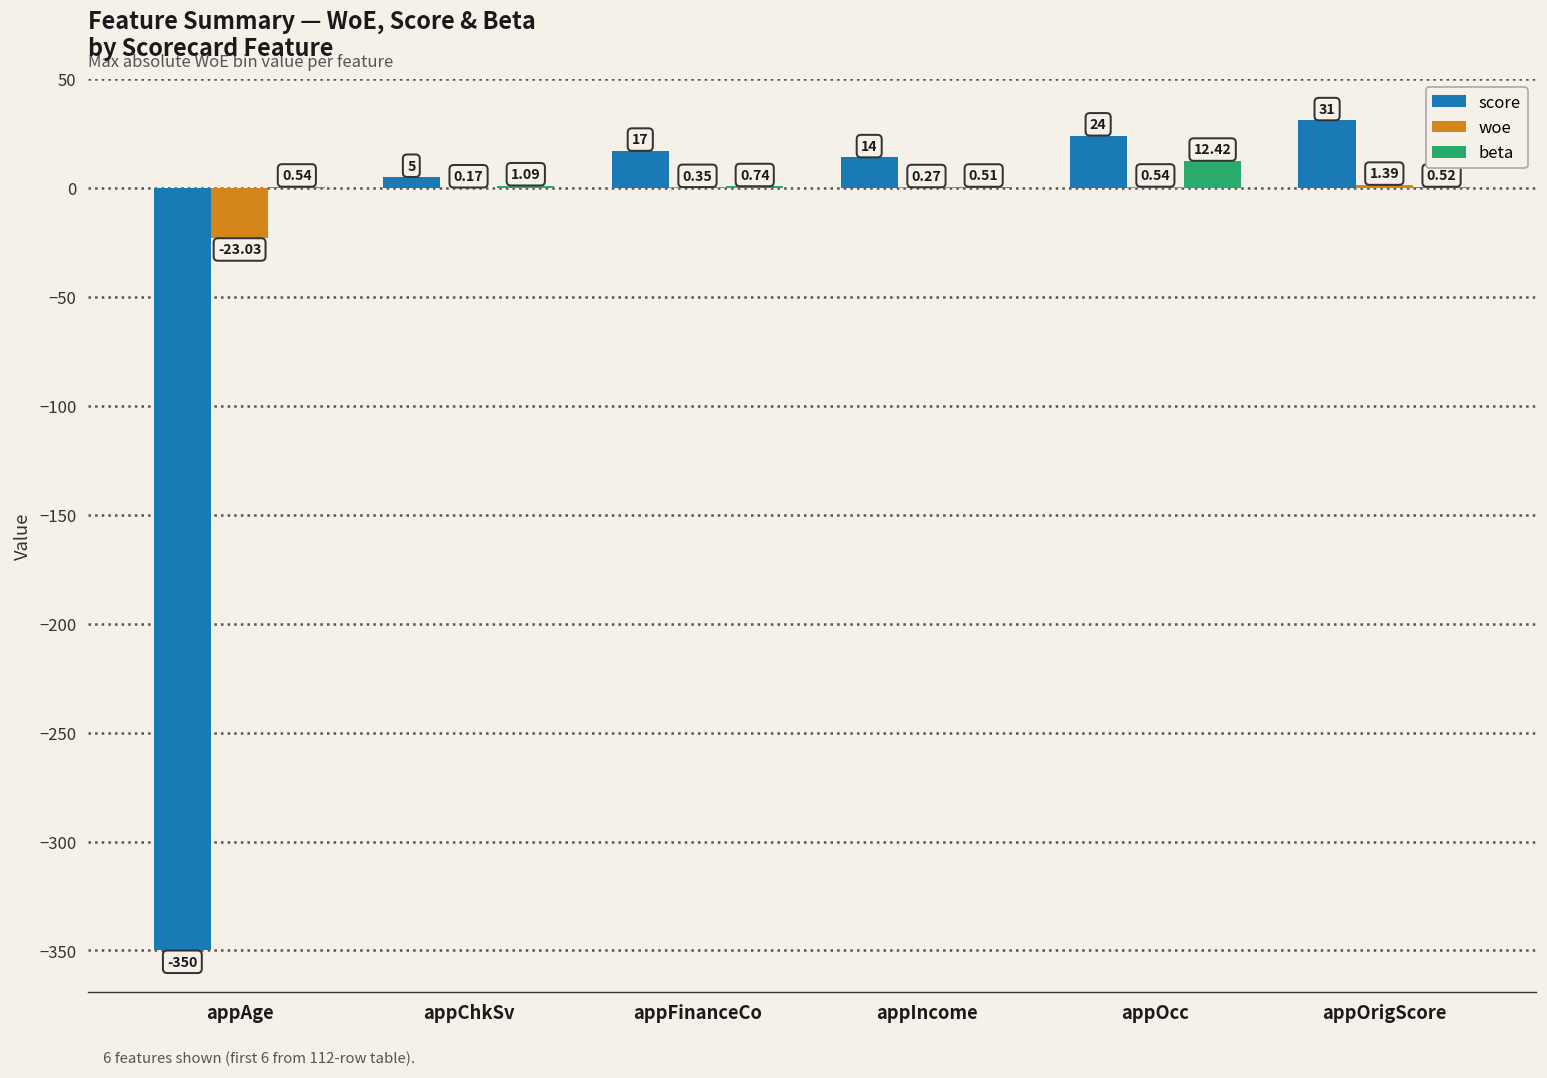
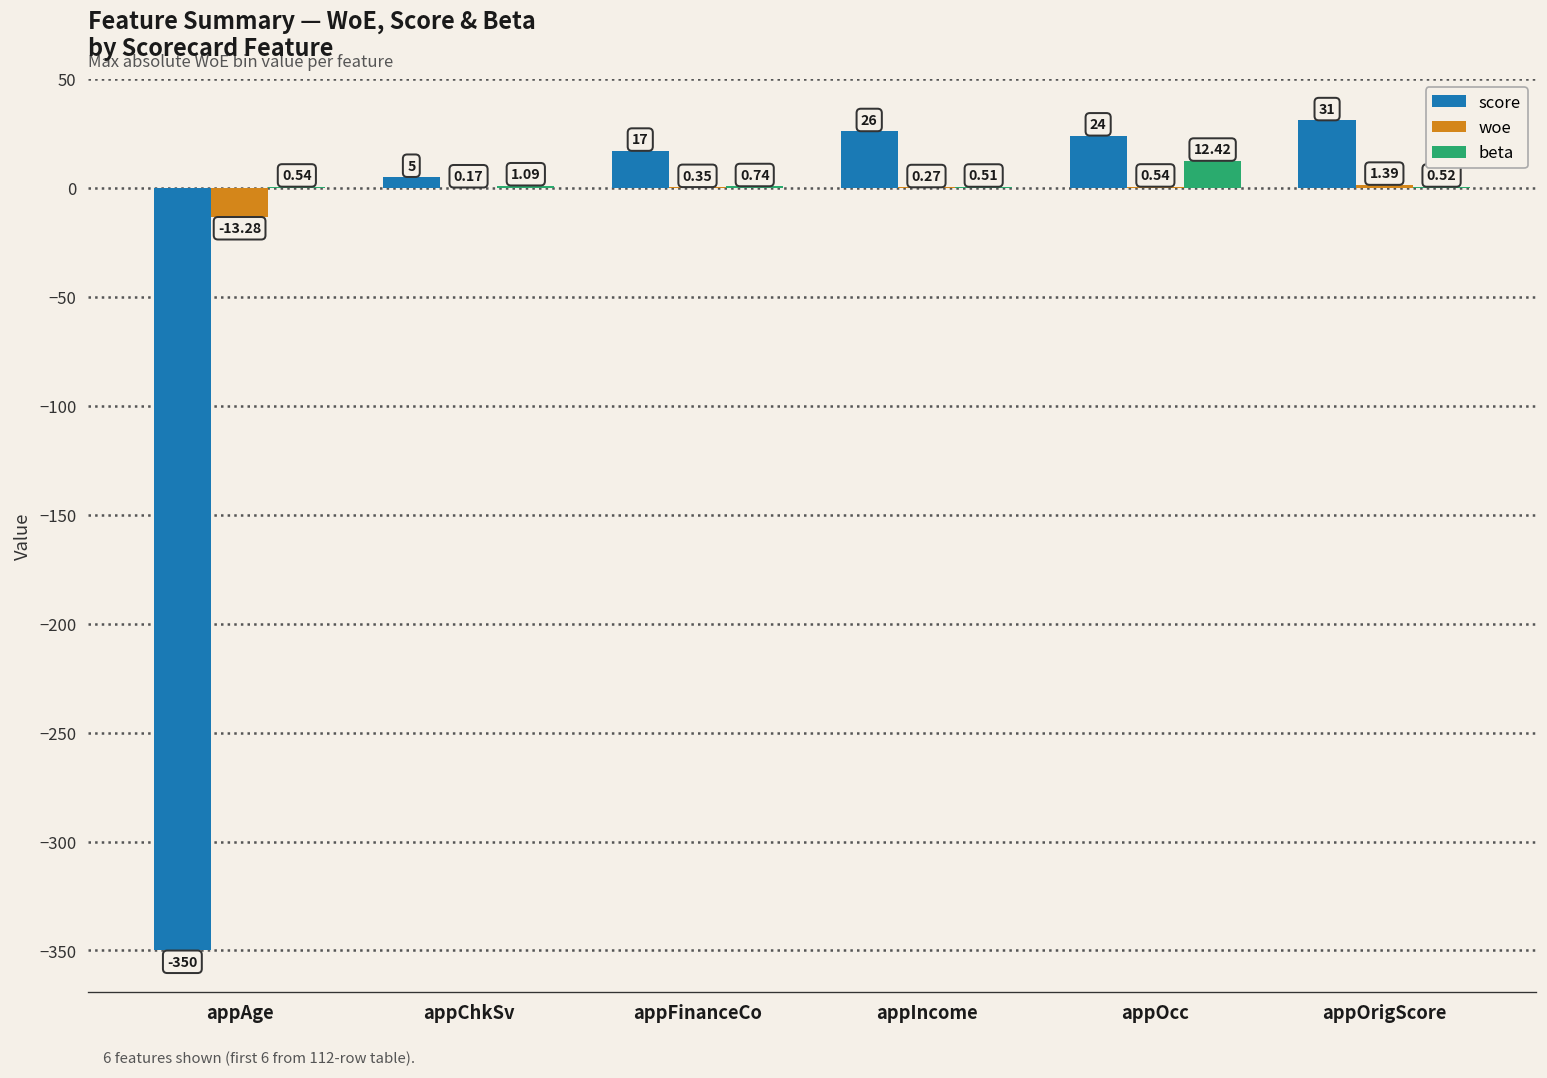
  {
    "score": {
-     "appIncome": 14
+     "appIncome": 26
    },
    "woe": {
-     "appAge": -23.03
+     "appAge": -13.28
    }
  }
